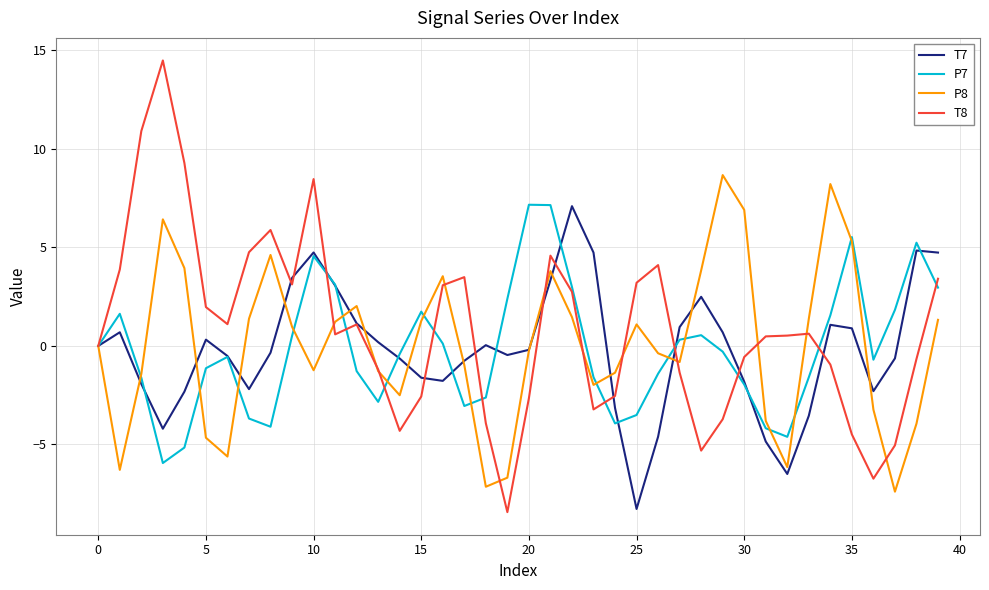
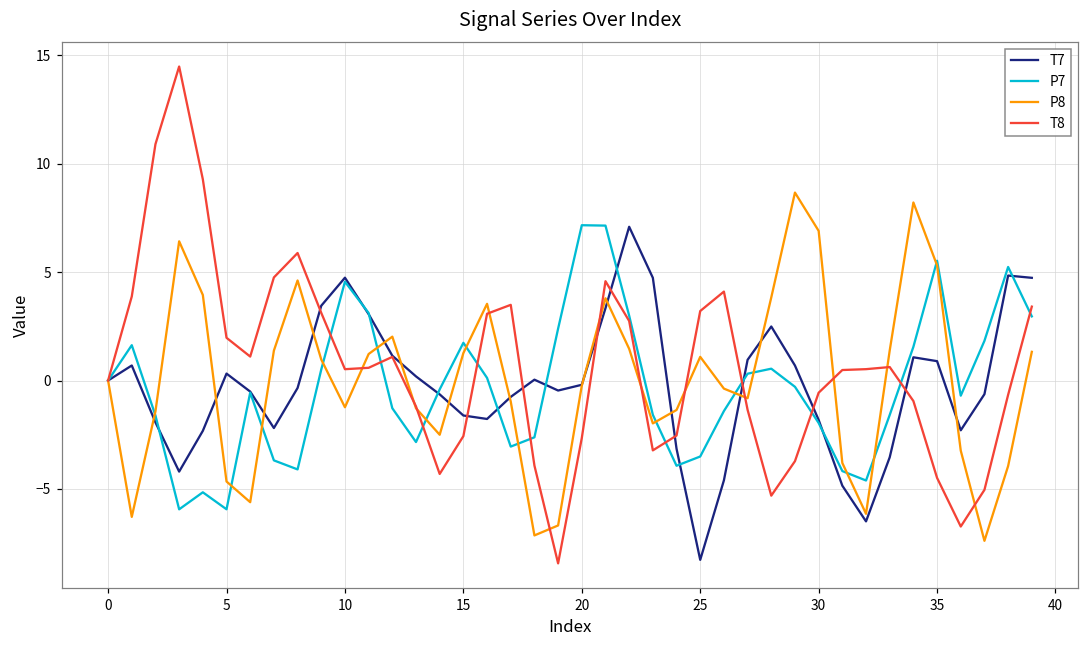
  {
    "T7": {
      "5": 0.3,
      "10": 4.7,
      "15": -1.6,
      "25": -8.3,
      "30": -1.8,
      "35": 0.9
    },
    "P7": {
-     "5": -1.1,
+     "5": -5.9,
      "10": 4.6,
      "15": 1.7,
      "20": 7.2,
      "25": -3.5,
      "30": -2.0,
      "35": 5.5
    },
    "P8": {
      "5": -4.7,
      "10": -1.2,
      "15": 1.3,
      "25": 1.1,
      "30": 6.9,
      "35": 5.3
    },
    "T8": {
      "5": 2.0,
-     "10": 8.5,
+     "10": 0.5,
      "15": -2.6,
      "20": -2.7,
      "25": 3.2,
      "30": -0.6,
      "35": -4.5
    }
  }
